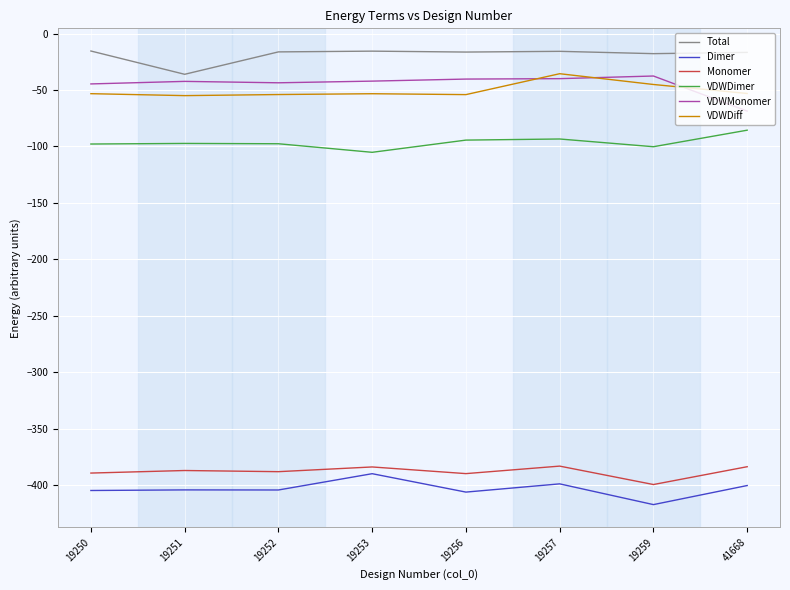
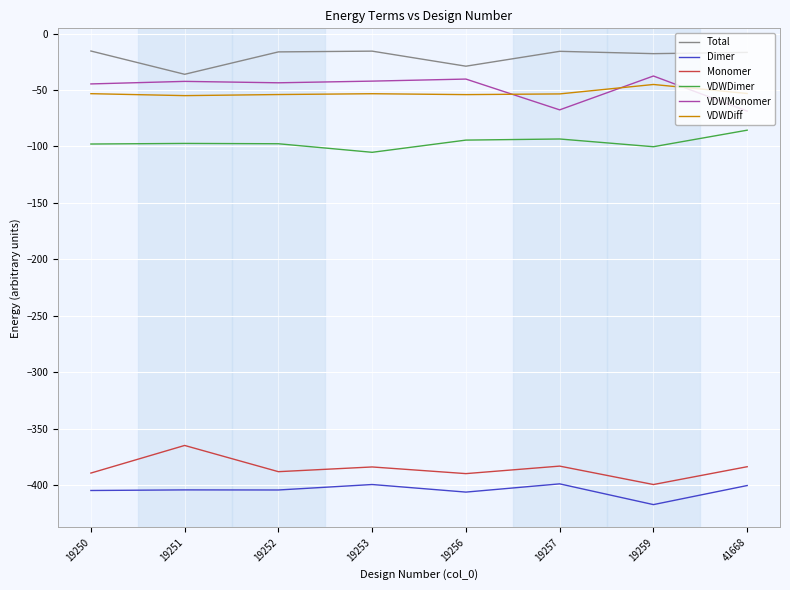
  {
    "Total": {
      "19250": -15,
      "19251": -36,
      "19252": -16,
      "19253": -16,
-     "19256": -16,
+     "19256": -29,
      "19257": -16,
      "19259": -18
    },
    "Dimer": {
      "19250": -405,
      "19251": -404,
      "19252": -404,
-     "19253": -390,
+     "19253": -400,
      "19256": -406,
      "19257": -399,
      "19259": -417,
      "41668": -400
    },
    "Monomer": {
      "19250": -389,
-     "19251": -387,
+     "19251": -365,
      "19252": -388,
      "19253": -384,
      "19256": -390,
      "19257": -383,
      "19259": -400,
      "41668": -384
    },
    "VDWDimer": {
      "19250": -98,
      "19251": -97,
      "19252": -98,
      "19253": -105,
      "19256": -94,
      "19257": -93,
      "19259": -100,
      "41668": -86
    },
    "VDWMonomer": {
      "19250": -45,
      "19251": -42,
      "19252": -44,
      "19253": -42,
      "19256": -40,
-     "19257": -40,
+     "19257": -68,
      "19259": -38
    },
    "VDWDiff": {
      "19250": -53,
      "19251": -55,
      "19252": -54,
      "19253": -53,
      "19256": -54,
-     "19257": -36,
+     "19257": -53,
      "19259": -45
    }
  }
